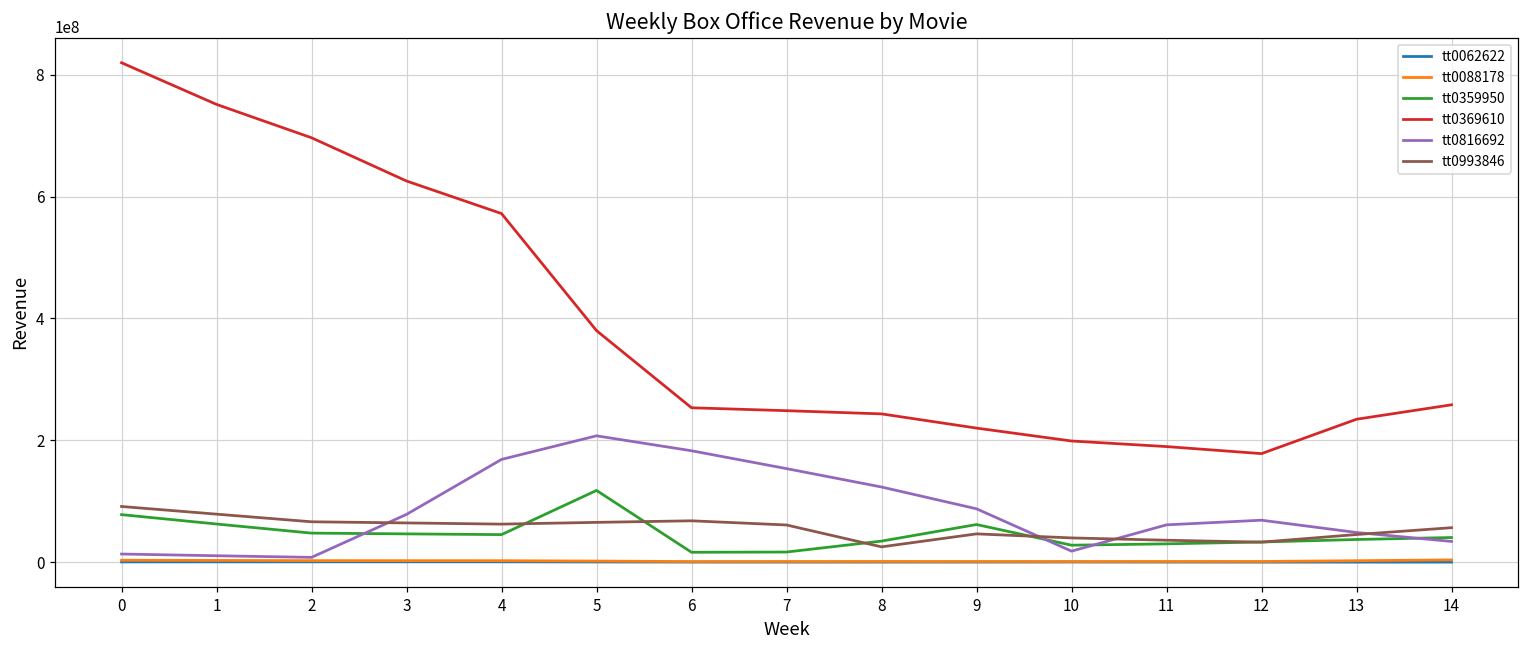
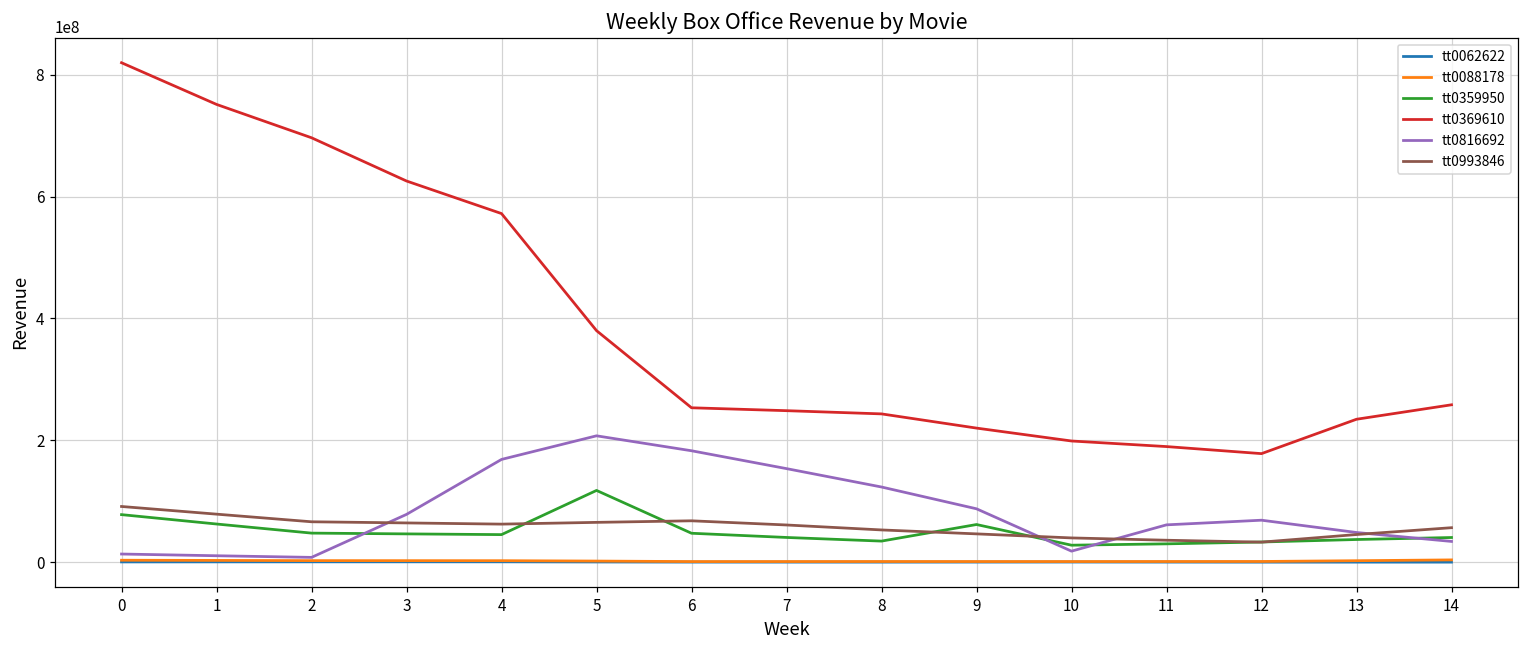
  {
    "tt0359950": {
      "0": 80000000,
      "1": 60000000,
      "2": 50000000,
      "3": 50000000,
      "4": 50000000,
      "5": 120000000,
-     "6": 20000000,
-     "7": 20000000,
+     "6": 50000000,
+     "7": 40000000,
      "8": 30000000,
      "9": 60000000,
      "10": 30000000,
      "11": 30000000,
      "13": 40000000,
      "14": 40000000
    },
    "tt0369610": {
      "0": 820000000,
      "1": 750000000,
      "2": 700000000,
      "3": 630000000,
      "4": 570000000,
      "5": 380000000,
      "6": 250000000,
      "7": 250000000,
      "8": 240000000,
      "9": 220000000,
      "10": 200000000,
      "11": 190000000,
      "12": 180000000,
      "13": 230000000,
      "14": 260000000
    },
    "tt0816692": {
      "0": 10000000,
      "1": 10000000,
      "2": 10000000,
      "3": 80000000,
      "4": 170000000,
      "5": 210000000,
      "6": 180000000,
      "7": 150000000,
      "8": 120000000,
      "9": 90000000,
      "10": 20000000,
      "11": 60000000,
      "12": 70000000,
      "14": 30000000
    },
    "tt0993846": {
      "0": 90000000,
      "1": 80000000,
      "2": 70000000,
      "3": 60000000,
      "4": 60000000,
      "5": 70000000,
      "6": 70000000,
      "7": 60000000,
-     "8": 30000000,
+     "8": 50000000,
      "9": 50000000,
      "10": 40000000,
      "11": 40000000,
      "14": 60000000
    }
  }
